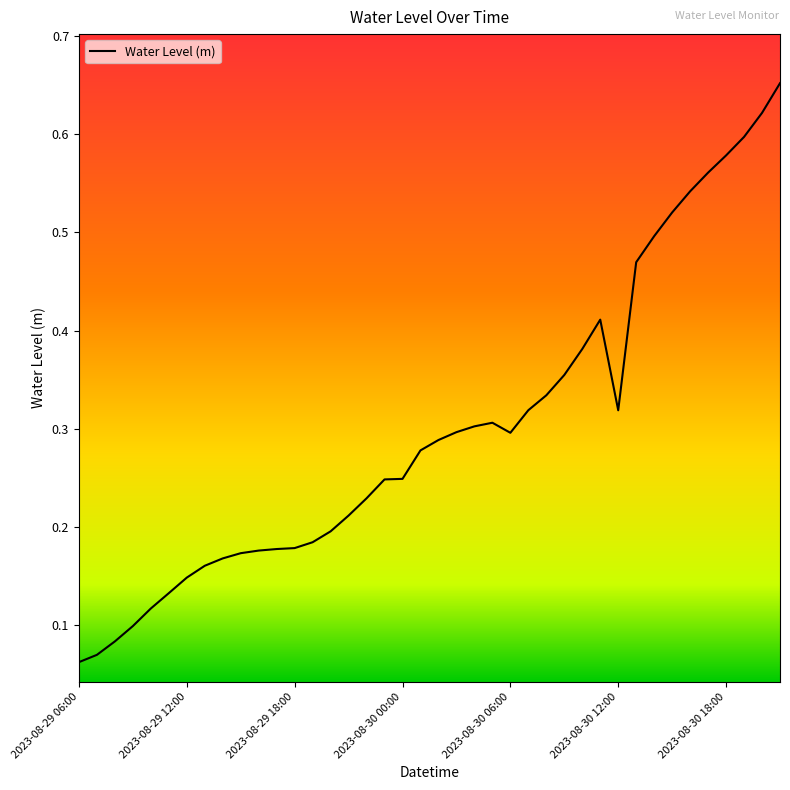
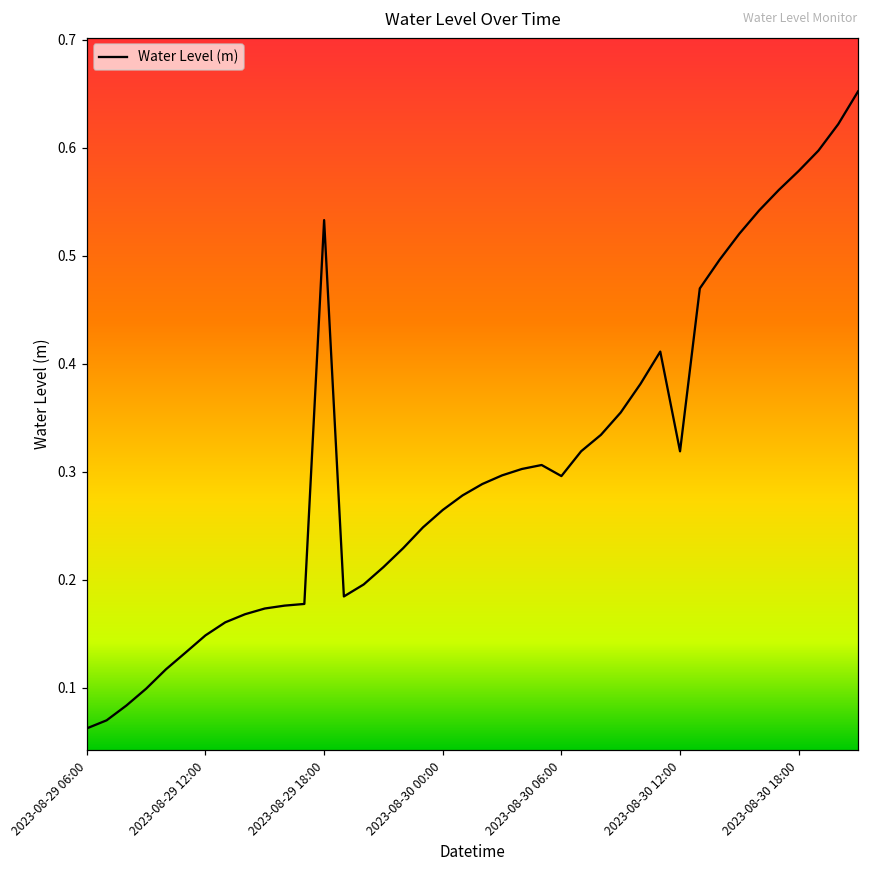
  {
    "2023-08-29 06:00": 0.06,
    "2023-08-29 12:00": 0.15,
-   "2023-08-29 18:00": 0.18,
-   "2023-08-30 00:00": 0.25,
+   "2023-08-29 18:00": 0.53,
+   "2023-08-30 00:00": 0.26,
    "2023-08-30 06:00": 0.30,
    "2023-08-30 12:00": 0.32,
    "2023-08-30 18:00": 0.58
  }
